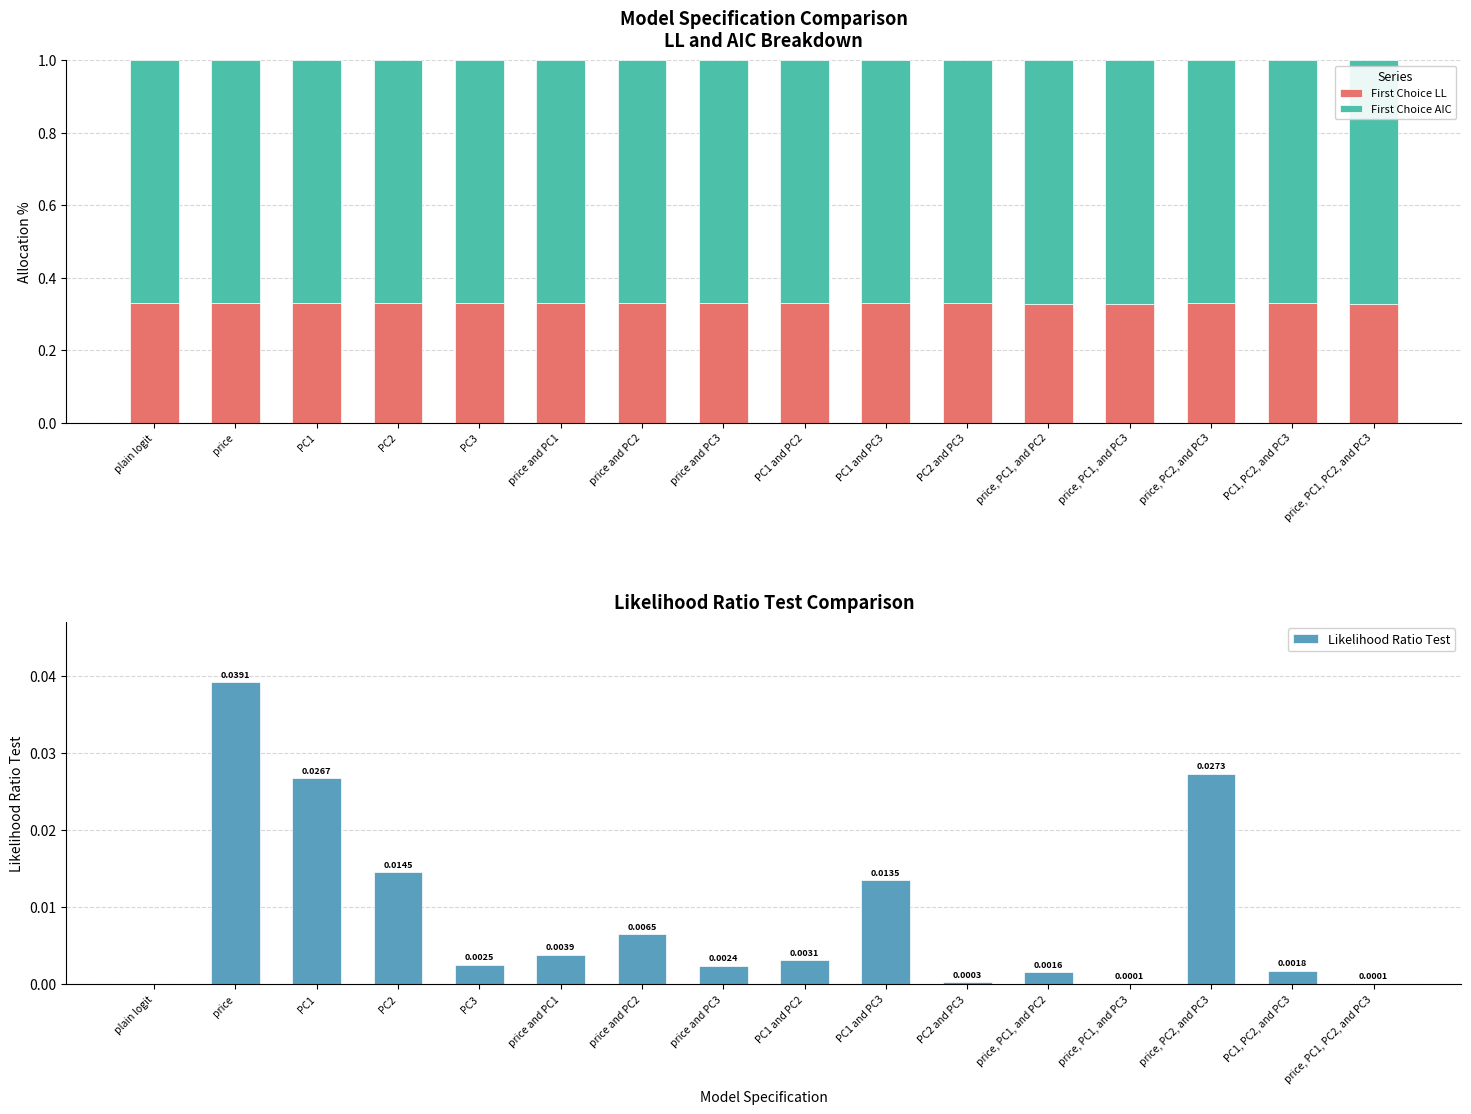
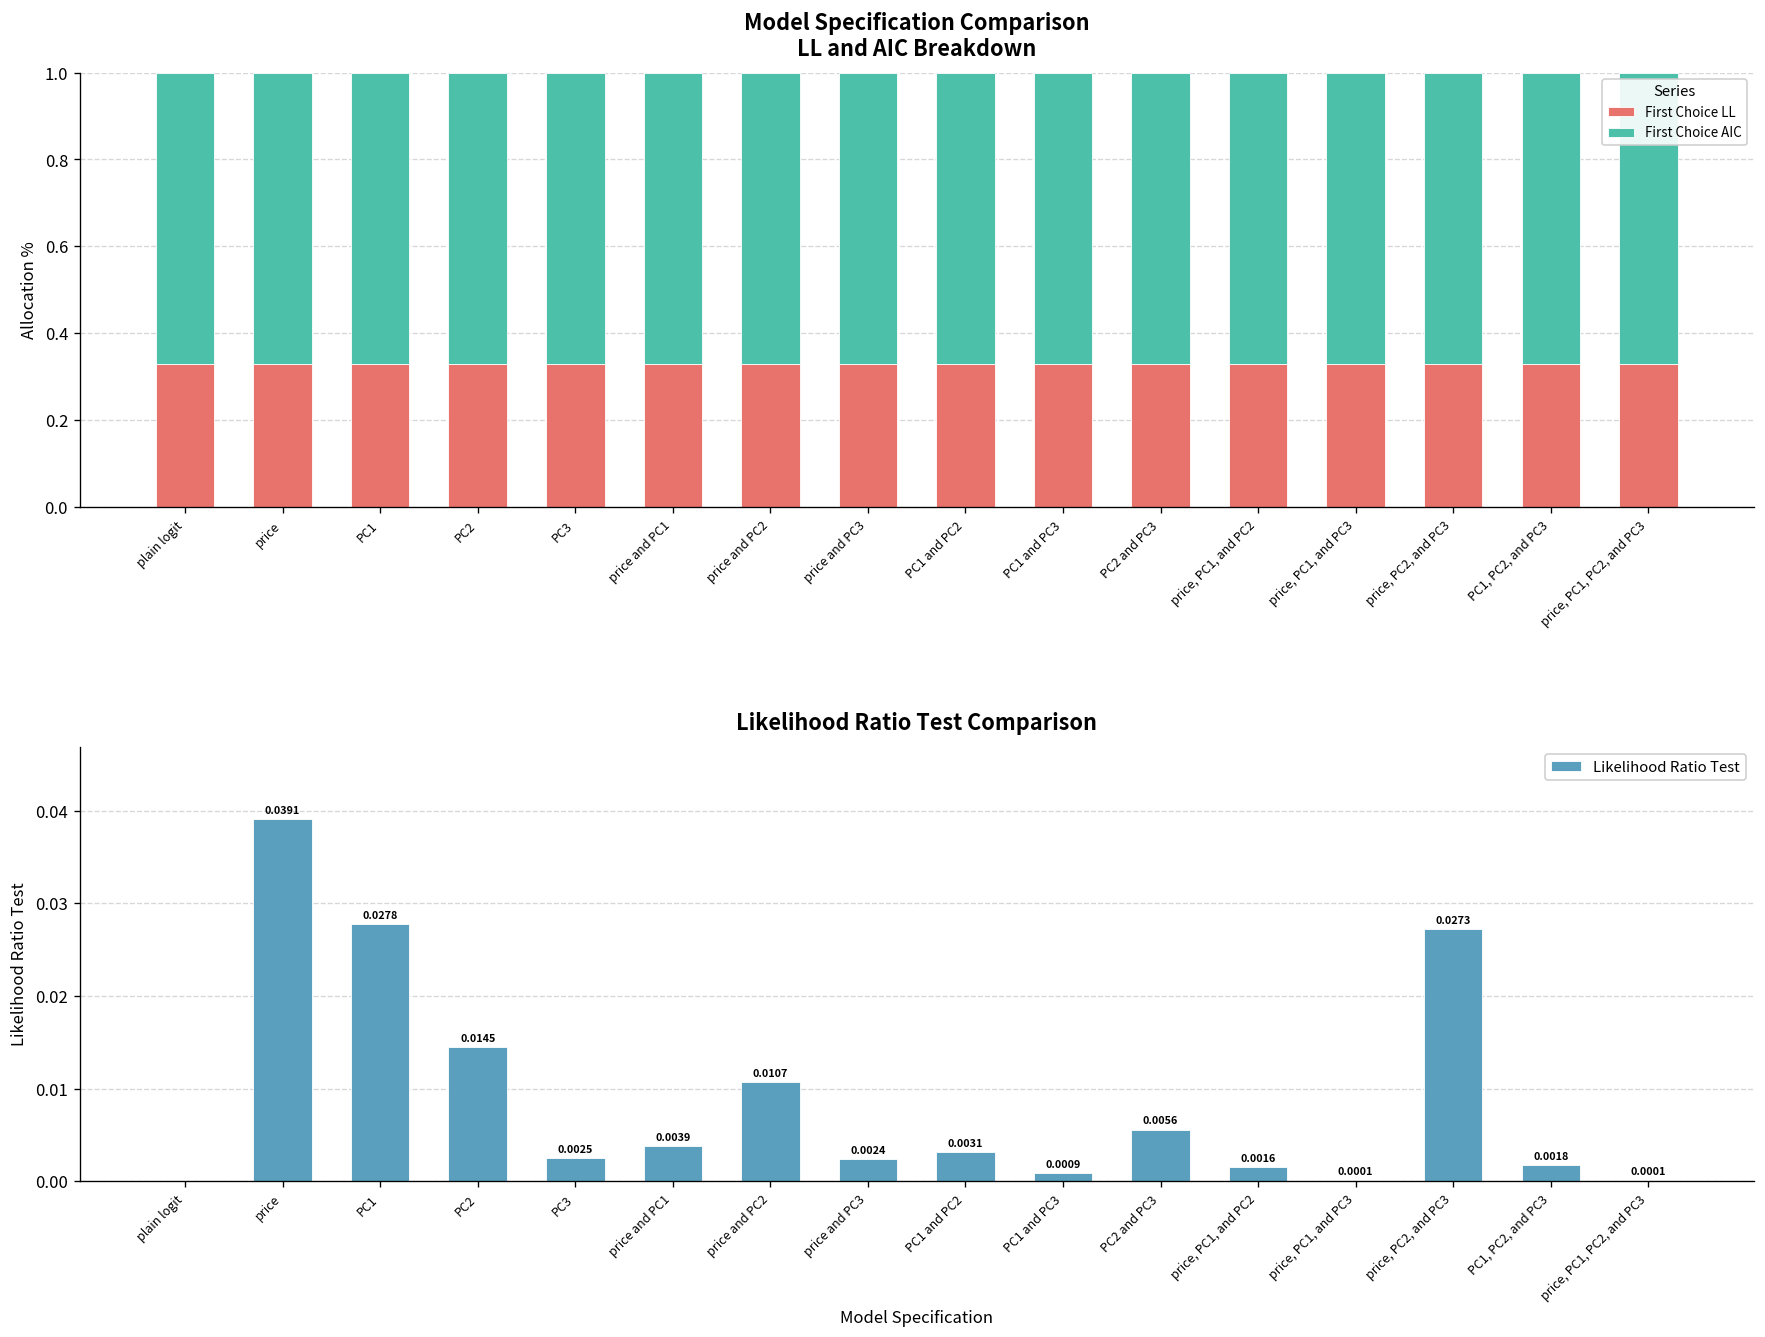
  {
    "Model Specification Comparison LL and AIC Breakdown": {
      "First Choice LL": {
        "plain logit": 0.33,
        "price": 0.33,
        "PC1": 0.33,
        "PC2": 0.33,
        "PC3": 0.33,
        "price and PC1": 0.33,
        "price and PC2": 0.33,
        "price and PC3": 0.33,
        "PC1 and PC2": 0.33,
        "PC1 and PC3": 0.33,
        "PC2 and PC3": 0.33,
        "price, PC1, and PC2": 0.33,
        "price, PC1, and PC3": 0.33,
        "price, PC2, and PC3": 0.33,
        "PC1, PC2, and PC3": 0.33,
        "price, PC1, PC2, and PC3": 0.33
      },
      "First Choice AIC": {
        "plain logit": 0.67,
        "price": 0.67,
        "PC1": 0.67,
        "PC2": 0.67,
        "PC3": 0.67,
        "price and PC1": 0.67,
        "price and PC2": 0.67,
        "price and PC3": 0.67,
        "PC1 and PC2": 0.67,
        "PC1 and PC3": 0.67,
        "PC2 and PC3": 0.67,
        "price, PC1, and PC2": 0.67,
        "price, PC1, and PC3": 0.67,
        "price, PC2, and PC3": 0.67,
        "PC1, PC2, and PC3": 0.67,
        "price, PC1, PC2, and PC3": 0.67
      }
    },
    "Likelihood Ratio Test Comparison": {
      "price": 0.0391,
-     "PC1": 0.0267,
+     "PC1": 0.0278,
      "PC2": 0.0145,
      "PC3": 0.0025,
      "price and PC1": 0.0039,
-     "price and PC2": 0.0065,
+     "price and PC2": 0.0107,
      "price and PC3": 0.0024,
      "PC1 and PC2": 0.0031,
-     "PC1 and PC3": 0.0135,
-     "PC2 and PC3": 0.0003,
+     "PC1 and PC3": 0.0009,
+     "PC2 and PC3": 0.0056,
      "price, PC1, and PC2": 0.0016,
      "price, PC1, and PC3": 0.0001,
      "price, PC2, and PC3": 0.0273,
      "PC1, PC2, and PC3": 0.0018,
      "price, PC1, PC2, and PC3": 0.0001
    }
  }
